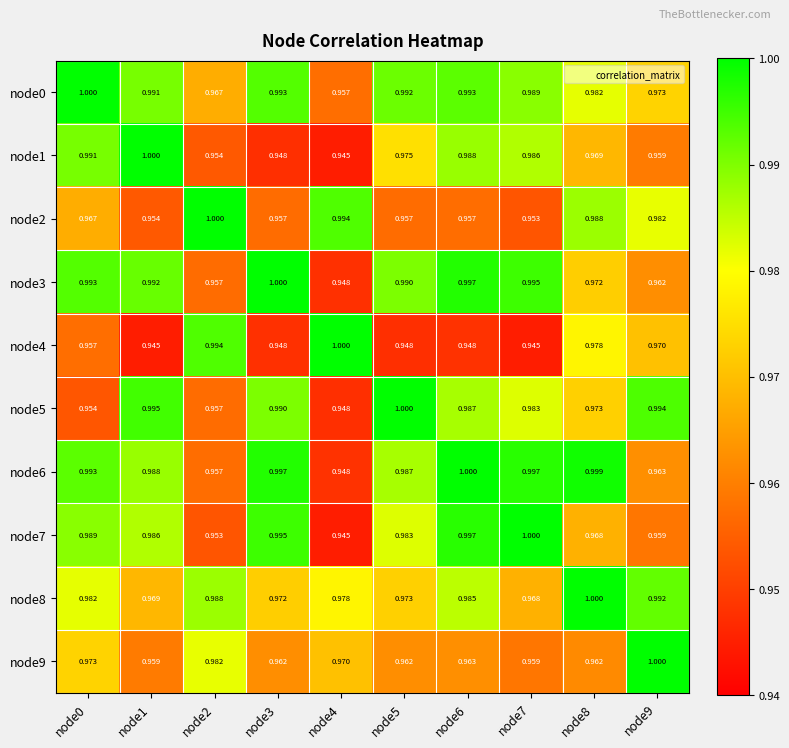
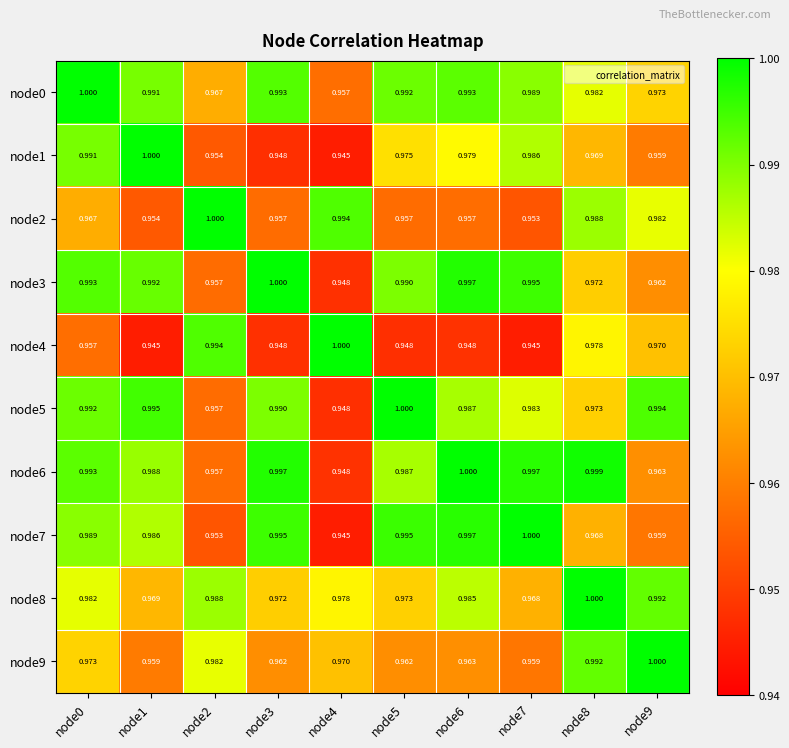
  {
    "node0": {
      "node0": 1.000,
      "node1": 0.991,
      "node2": 0.967,
      "node3": 0.993,
      "node4": 0.957,
      "node5": 0.992,
      "node6": 0.993,
      "node7": 0.989,
      "node8": 0.982,
      "node9": 0.973
    },
    "node1": {
      "node0": 0.991,
      "node1": 1.000,
      "node2": 0.954,
      "node3": 0.948,
      "node4": 0.945,
      "node5": 0.975,
-     "node6": 0.988,
+     "node6": 0.979,
      "node7": 0.986,
      "node8": 0.969,
      "node9": 0.959
    },
    "node2": {
      "node0": 0.967,
      "node1": 0.954,
      "node2": 1.000,
      "node3": 0.957,
      "node4": 0.994,
      "node5": 0.957,
      "node6": 0.957,
      "node7": 0.953,
      "node8": 0.988,
      "node9": 0.982
    },
    "node3": {
      "node0": 0.993,
      "node1": 0.992,
      "node2": 0.957,
      "node3": 1.000,
      "node4": 0.948,
      "node5": 0.990,
      "node6": 0.997,
      "node7": 0.995,
      "node8": 0.972,
      "node9": 0.962
    },
    "node4": {
      "node0": 0.957,
      "node1": 0.945,
      "node2": 0.994,
      "node3": 0.948,
      "node4": 1.000,
      "node5": 0.948,
      "node6": 0.948,
      "node7": 0.945,
      "node8": 0.978,
      "node9": 0.970
    },
    "node5": {
-     "node0": 0.954,
+     "node0": 0.992,
      "node1": 0.995,
      "node2": 0.957,
      "node3": 0.990,
      "node4": 0.948,
      "node5": 1.000,
      "node6": 0.987,
      "node7": 0.983,
      "node8": 0.973,
      "node9": 0.994
    },
    "node6": {
      "node0": 0.993,
      "node1": 0.988,
      "node2": 0.957,
      "node3": 0.997,
      "node4": 0.948,
      "node5": 0.987,
      "node6": 1.000,
      "node7": 0.997,
      "node8": 0.999,
      "node9": 0.963
    },
    "node7": {
      "node0": 0.989,
      "node1": 0.986,
      "node2": 0.953,
      "node3": 0.995,
      "node4": 0.945,
-     "node5": 0.983,
+     "node5": 0.995,
      "node6": 0.997,
      "node7": 1.000,
      "node8": 0.968,
      "node9": 0.959
    },
    "node8": {
      "node0": 0.982,
      "node1": 0.969,
      "node2": 0.988,
      "node3": 0.972,
      "node4": 0.978,
      "node5": 0.973,
      "node6": 0.985,
      "node7": 0.968,
      "node8": 1.000,
      "node9": 0.992
    },
    "node9": {
      "node0": 0.973,
      "node1": 0.959,
      "node2": 0.982,
      "node3": 0.962,
      "node4": 0.970,
      "node5": 0.962,
      "node6": 0.963,
      "node7": 0.959,
-     "node8": 0.962,
+     "node8": 0.992,
      "node9": 1.000
    }
  }
